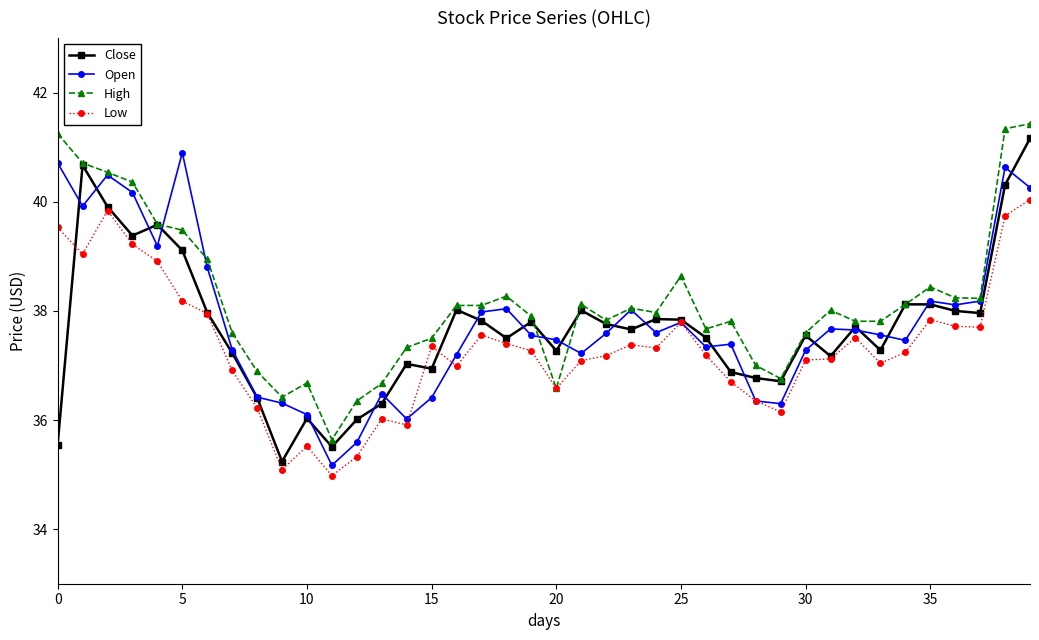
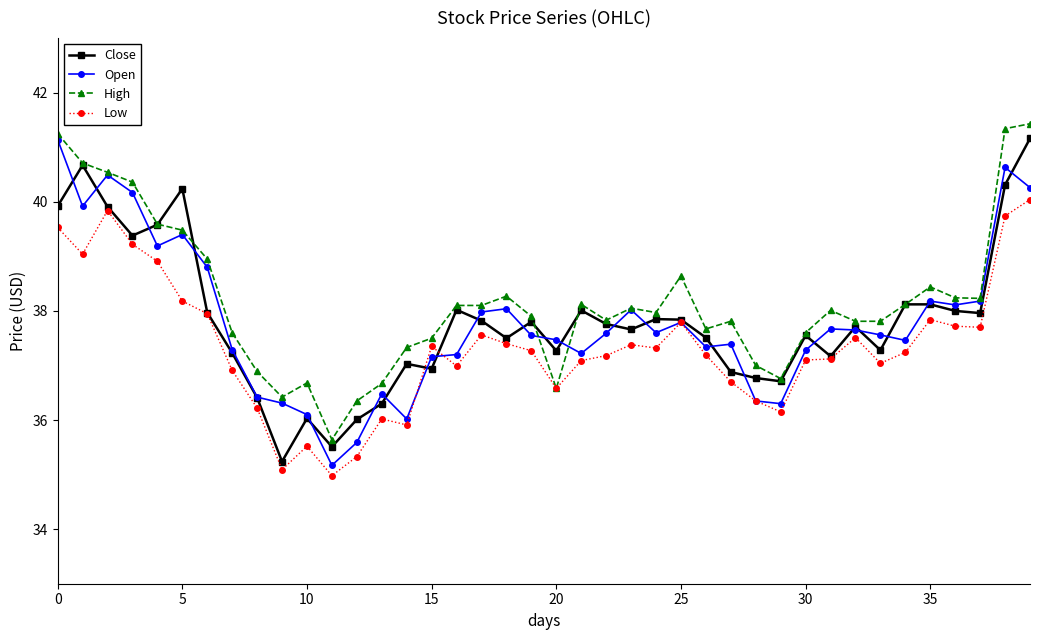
  {
    "Close": {
-     "0": 35.6,
-     "5": 39.1,
+     "0": 39.9,
+     "5": 40.2,
      "10": 36.0,
      "15": 36.9,
      "20": 37.3,
      "25": 37.8,
      "30": 37.6,
      "35": 38.1
    },
    "Open": {
-     "0": 40.7,
-     "5": 40.9,
+     "0": 41.1,
+     "5": 39.4,
      "10": 36.1,
-     "15": 36.4,
+     "15": 37.2,
      "20": 37.5,
      "30": 37.3,
      "35": 38.2
    },
    "High": {
      "0": 41.3,
      "5": 39.5,
      "10": 36.7,
      "15": 37.5,
      "25": 38.6,
      "30": 37.6,
      "35": 38.4
    },
    "Low": {
      "0": 39.5,
      "5": 38.2,
      "10": 35.5,
      "15": 37.4,
      "30": 37.1,
      "35": 37.8
    }
  }
